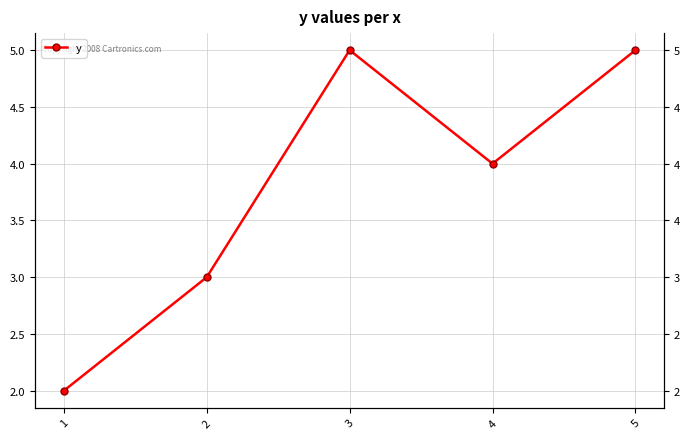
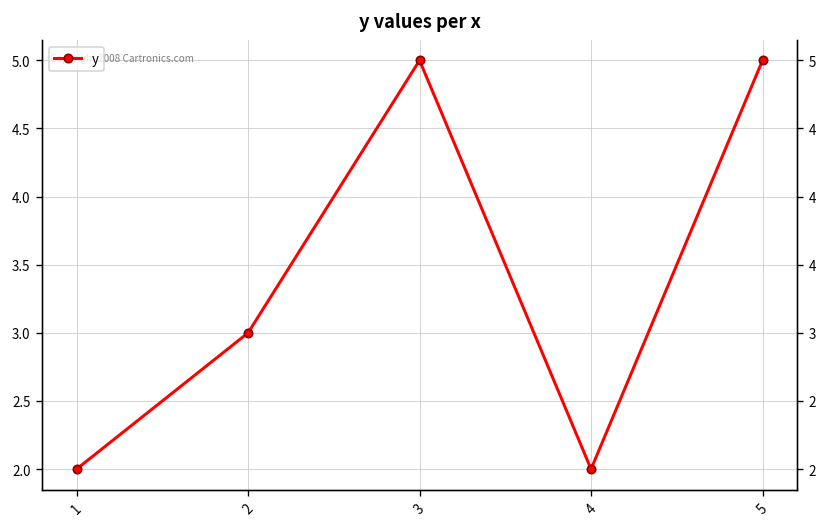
  {
    "1": 2,
    "2": 3,
    "3": 5,
-   "4": 4,
+   "4": 2,
    "5": 5
  }
